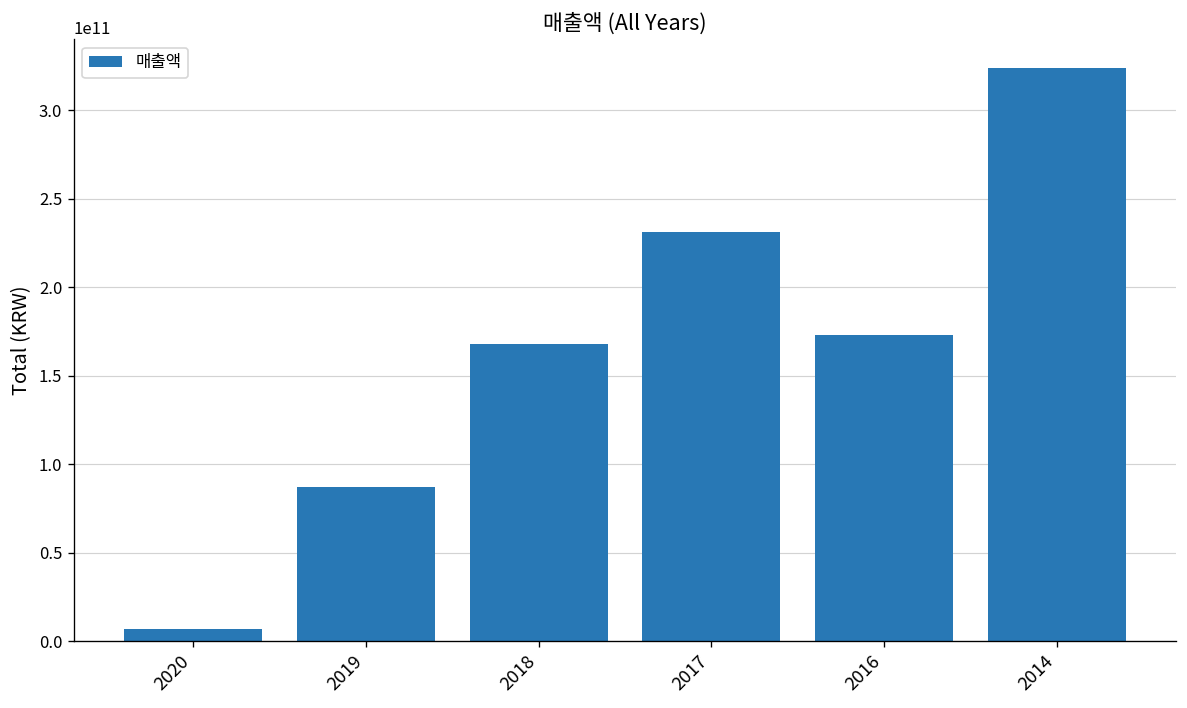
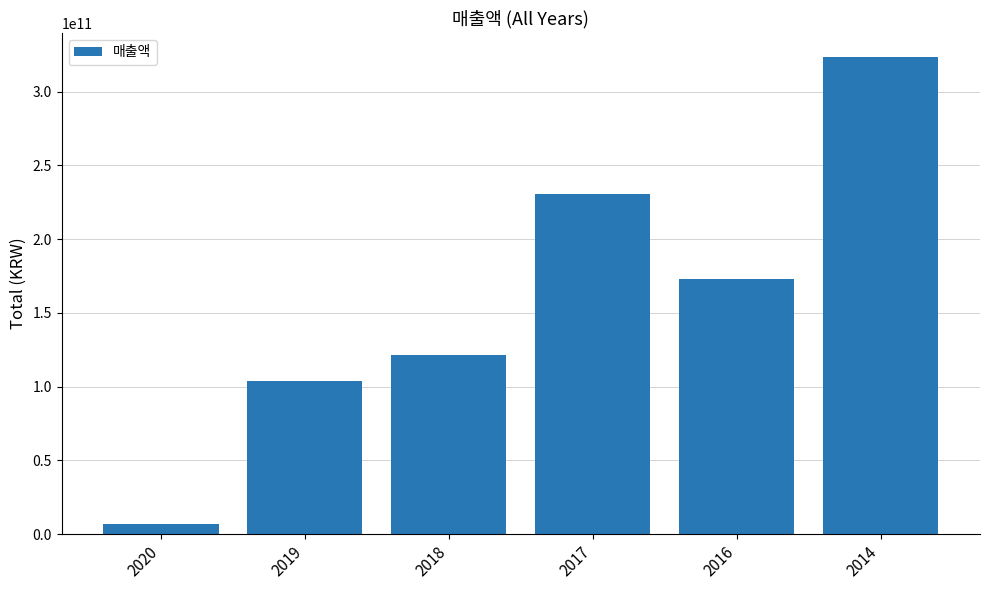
  {
    "2020": 7000000000,
-   "2019": 87000000000,
-   "2018": 168000000000,
+   "2019": 104000000000,
+   "2018": 121000000000,
    "2017": 231000000000,
    "2016": 173000000000,
    "2014": 324000000000
  }
